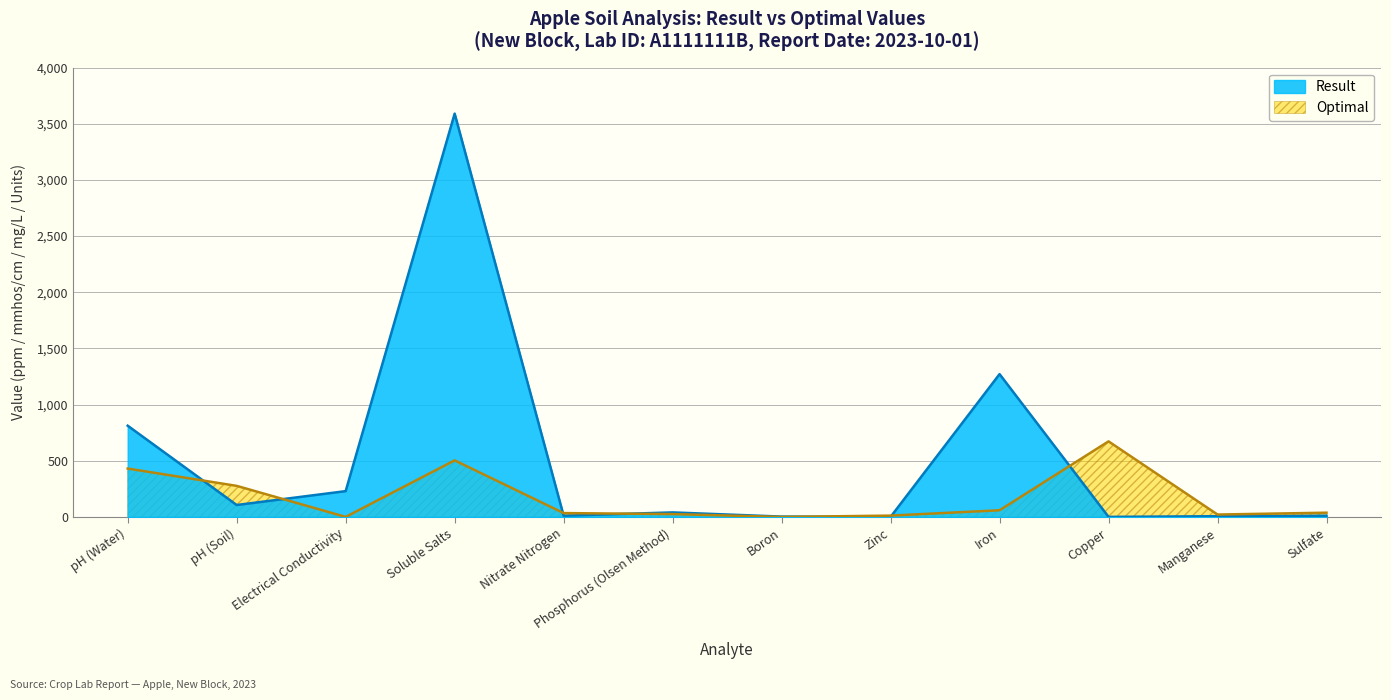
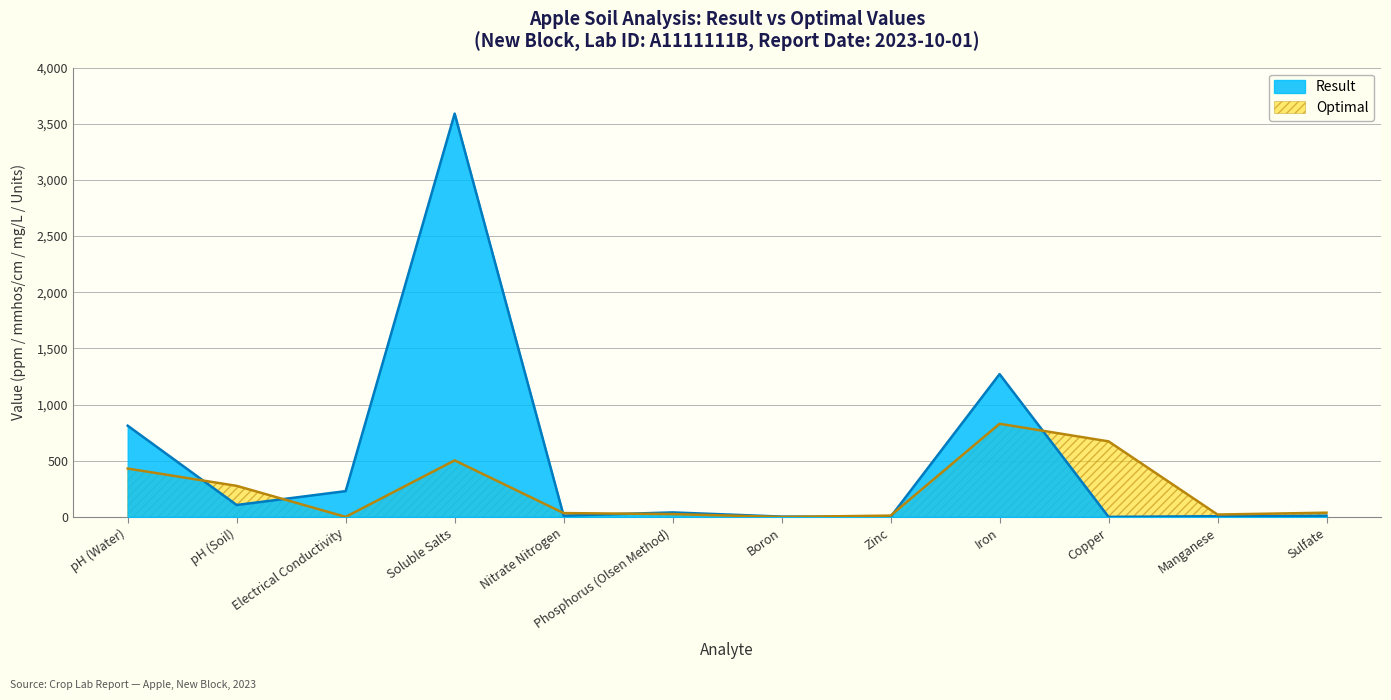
  {
    "Result": {
      "pH (Water)": "810",
      "pH (Soil)": "110",
      "Electrical Conductivity": "230",
      "Soluble Salts": "3,590",
      "Nitrate Nitrogen": "10",
      "Iron": "1,270",
      "Copper": "0",
      "Sulfate": "10"
    },
    "Optimal": {
      "pH (Water)": "430",
      "pH (Soil)": "280",
      "Electrical Conductivity": "0",
      "Soluble Salts": "500",
      "Nitrate Nitrogen": "40",
-     "Iron": "60",
+     "Iron": "830",
      "Copper": "670",
      "Sulfate": "40"
    }
  }
